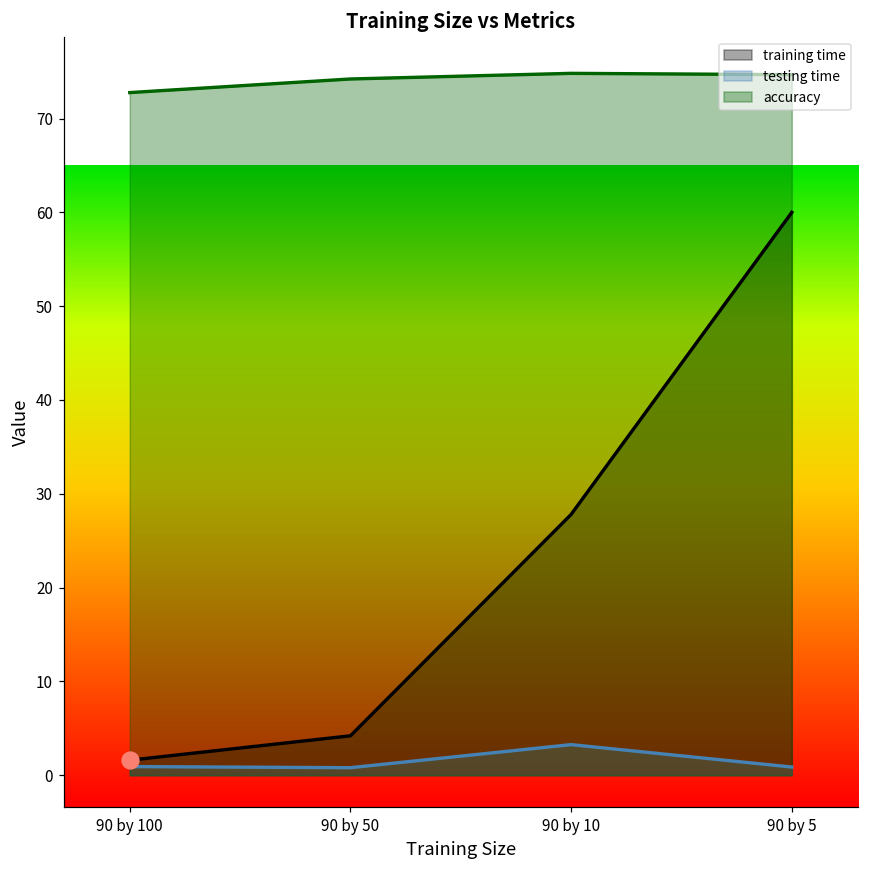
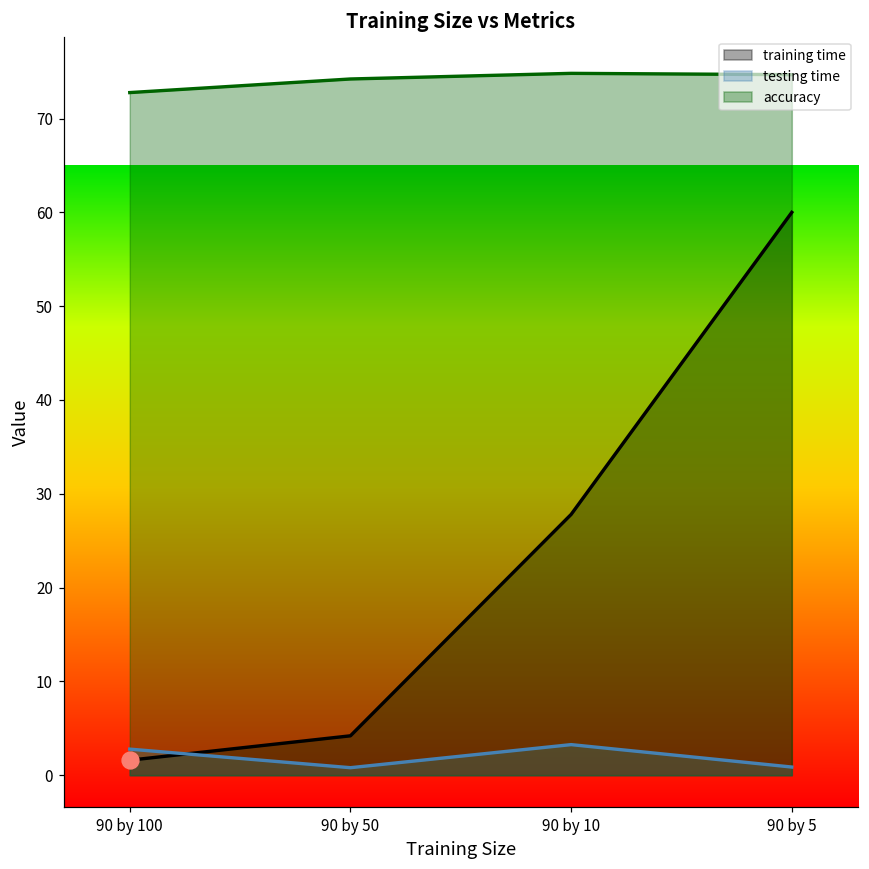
  {
    "testing time": {
-     "90 by 100": 1,
+     "90 by 100": 3,
      "90 by 50": 1,
      "90 by 10": 3,
      "90 by 5": 1
    }
  }
